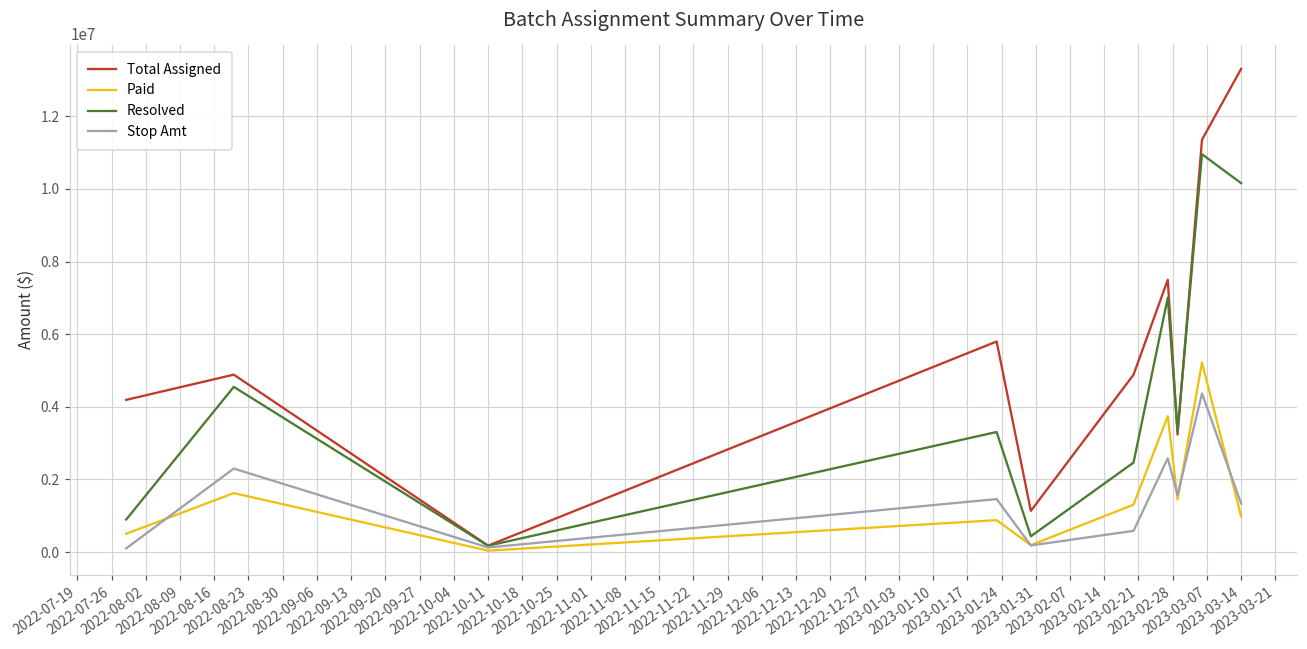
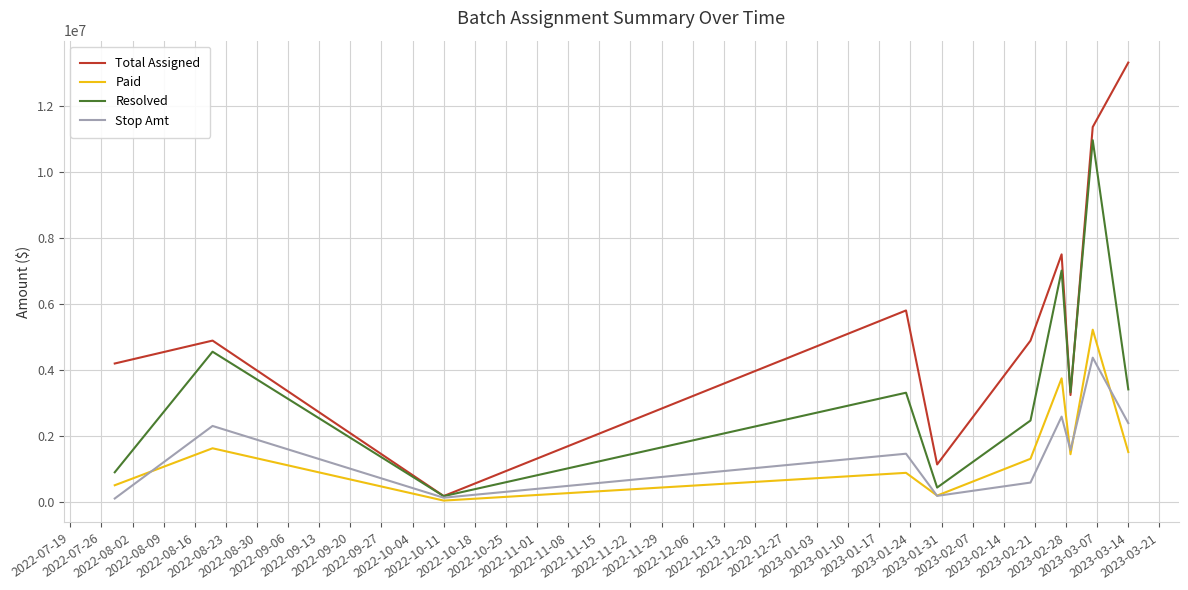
  {
    "Total Assigned": {
      "2023-03-14": 13300000
    },
    "Paid": {
      "2022-10-11": 0,
-     "2023-03-14": 1000000
+     "2023-03-14": 1500000
    },
    "Resolved": {
-     "2023-03-14": 10200000
+     "2023-03-14": 3400000
    },
    "Stop Amt": {
-     "2023-03-14": 1300000
+     "2023-03-14": 2400000
    }
  }
